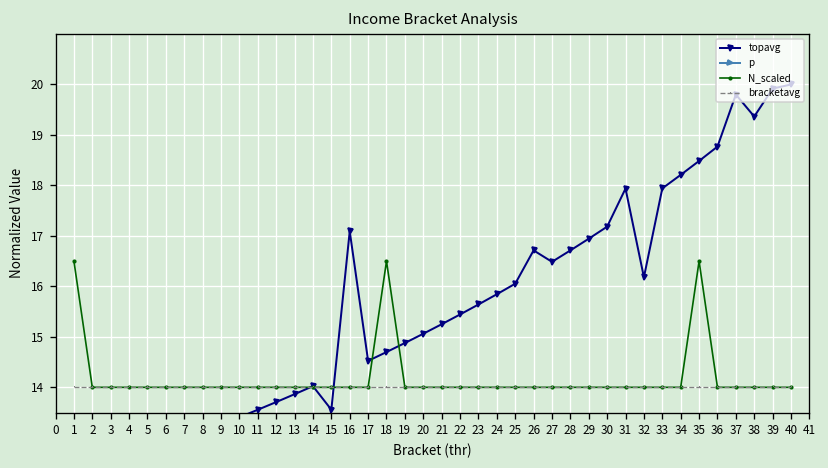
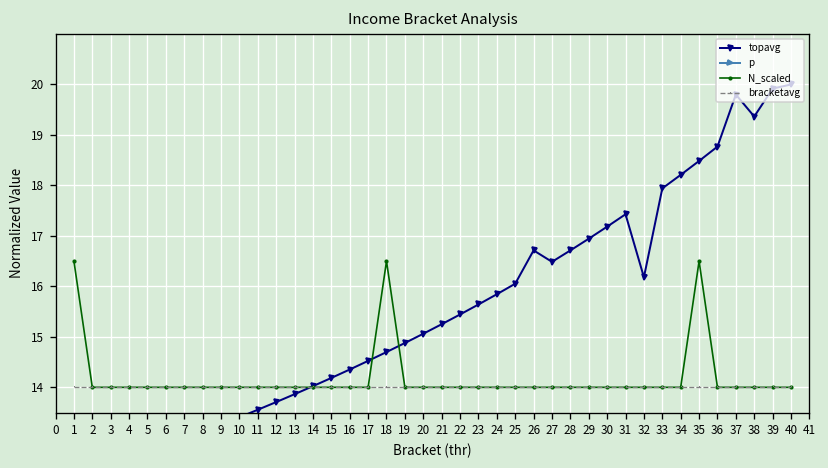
  {
    "topavg": {
      "11": 13.6,
      "12": 13.7,
      "13": 13.9,
-     "15": 13.6,
-     "16": 17.1,
+     "15": 14.2,
+     "16": 14.4,
      "17": 14.5,
      "18": 14.7,
      "19": 14.9,
      "20": 15.1,
      "21": 15.2,
      "22": 15.4,
      "23": 15.6,
      "24": 15.8,
      "25": 16.1,
      "26": 16.7,
      "27": 16.5,
      "28": 16.7,
      "29": 16.9,
      "30": 17.2,
-     "31": 17.9,
+     "31": 17.4,
      "32": 16.2,
      "33": 17.9,
      "34": 18.2,
      "35": 18.5,
      "36": 18.8,
      "38": 19.4
    },
    "N_scaled": {
      "1": 16.5,
      "18": 16.5,
      "35": 16.5
    },
    "bracketavg": {
      "1": 14.0,
      "18": 14.0,
      "35": 14.0
    }
  }
